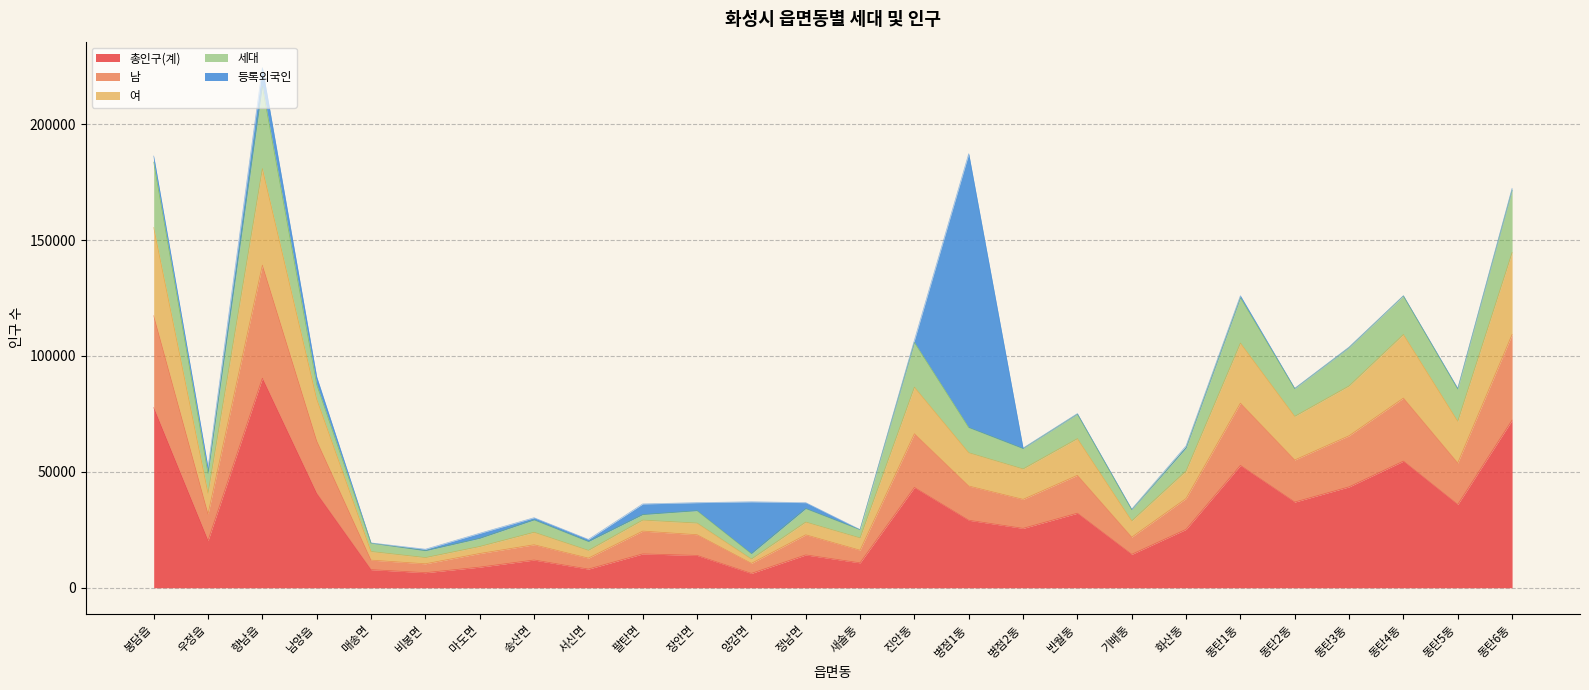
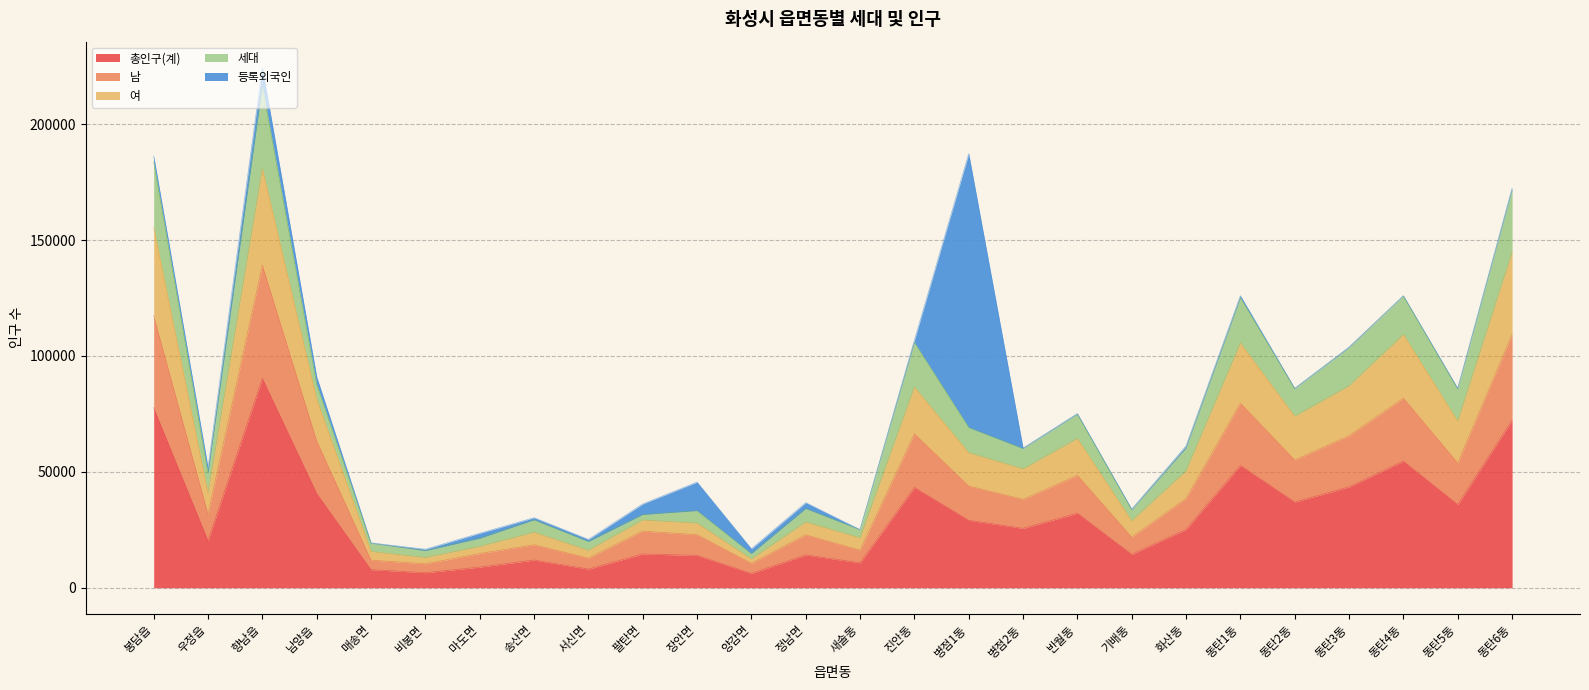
  {
    "세대": {
      "봉담읍": 28000,
      "우정읍": 9000,
      "남양읍": 6000,
      "마도면": 4000,
      "팔탄면": 2000,
      "장안면": 5000,
      "양감면": 2000,
      "정남면": 6000,
      "병점1동": 11000
    },
    "등록외국인": {
      "봉담읍": 3000,
      "우정읍": 3000,
      "남양읍": 3000,
      "마도면": 2000,
      "팔탄면": 5000,
-     "장안면": 3000,
-     "양감면": 22000,
+     "장안면": 12000,
+     "양감면": 2000,
      "정남면": 3000,
      "병점1동": 118000
    }
  }
